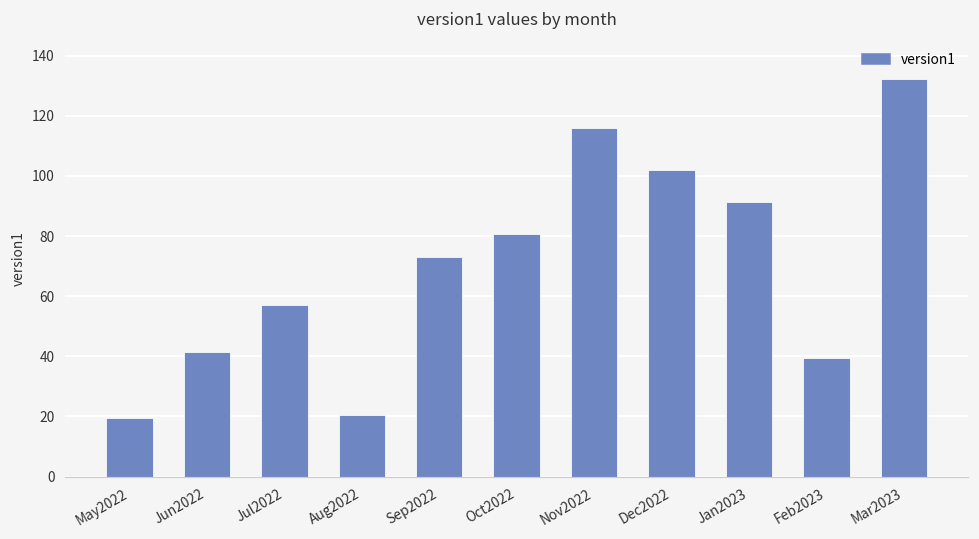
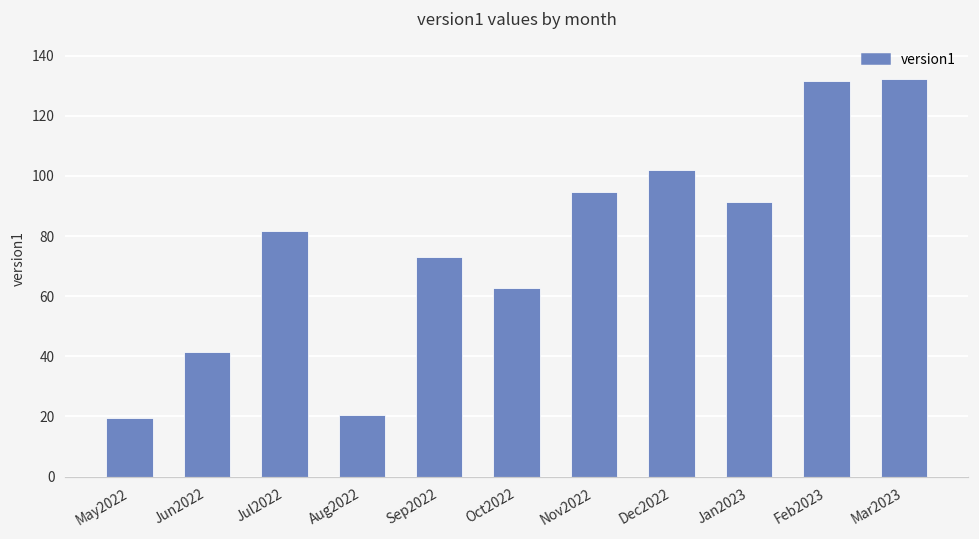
  {
    "May2022": 19,
    "Jun2022": 41,
-   "Jul2022": 57,
+   "Jul2022": 82,
    "Aug2022": 20,
    "Sep2022": 73,
-   "Oct2022": 81,
-   "Nov2022": 116,
+   "Oct2022": 63,
+   "Nov2022": 95,
    "Dec2022": 102,
    "Jan2023": 91,
-   "Feb2023": 39,
+   "Feb2023": 132,
    "Mar2023": 132
  }
